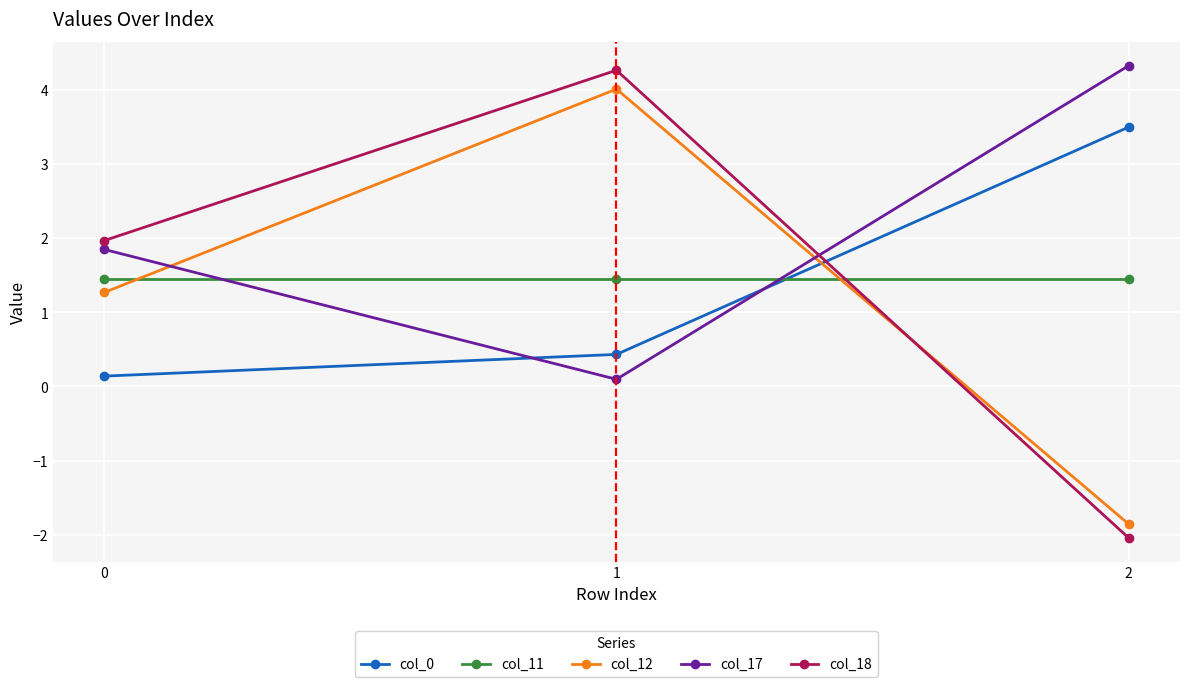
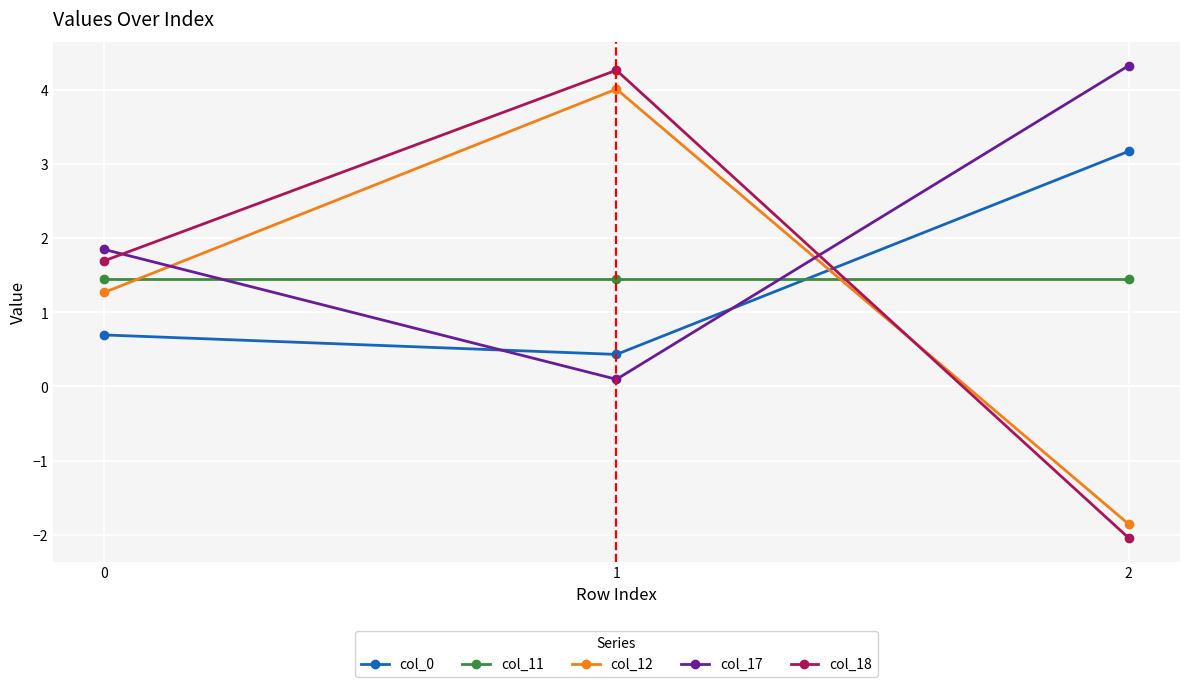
  {
    "col_0": {
-     "0": 0.1,
+     "0": 0.7,
      "1": 0.4,
-     "2": 3.5
+     "2": 3.2
    },
    "col_11": {
      "0": 1.5,
      "1": 1.5,
      "2": 1.5
    },
    "col_12": {
      "0": 1.3,
      "1": 4.0,
      "2": -1.9
    },
    "col_17": {
      "0": 1.8,
      "1": 0.1,
      "2": 4.3
    },
    "col_18": {
-     "0": 2.0,
+     "0": 1.7,
      "1": 4.3,
      "2": -2.0
    }
  }
